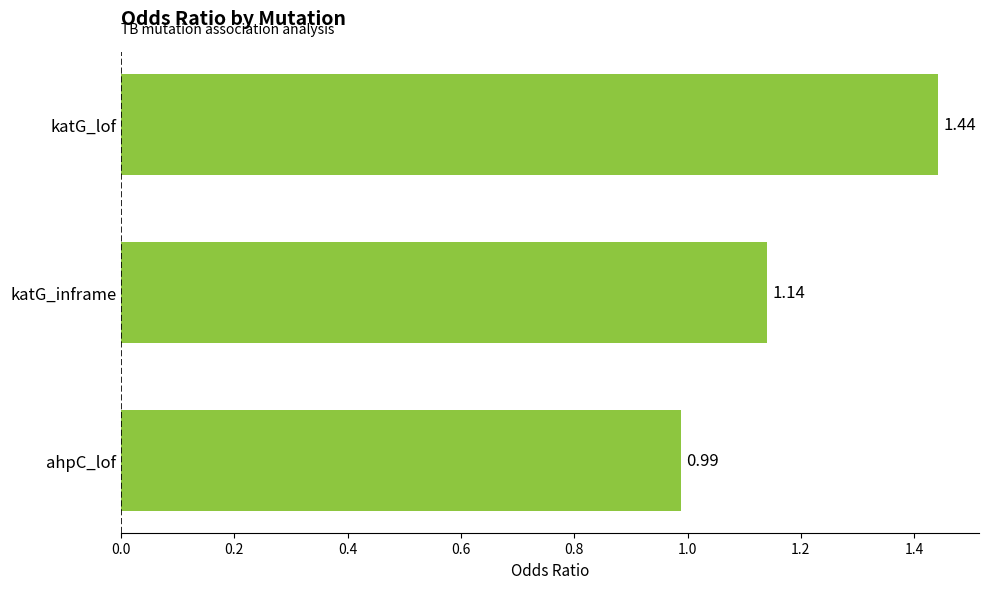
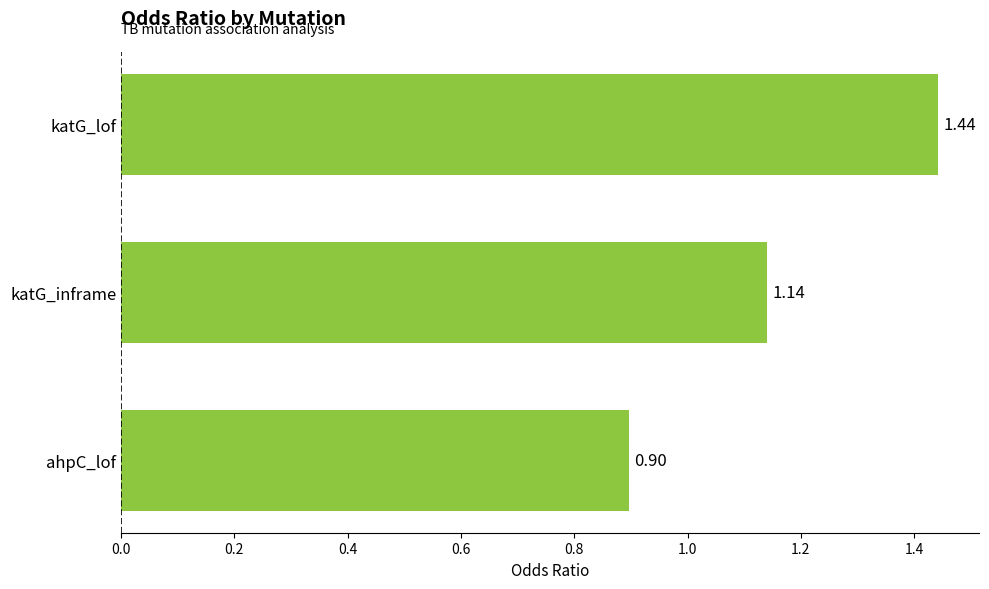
  {
    "katG_lof": 1.44,
    "katG_inframe": 1.14,
-   "ahpC_lof": 0.99
+   "ahpC_lof": 0.90
  }
